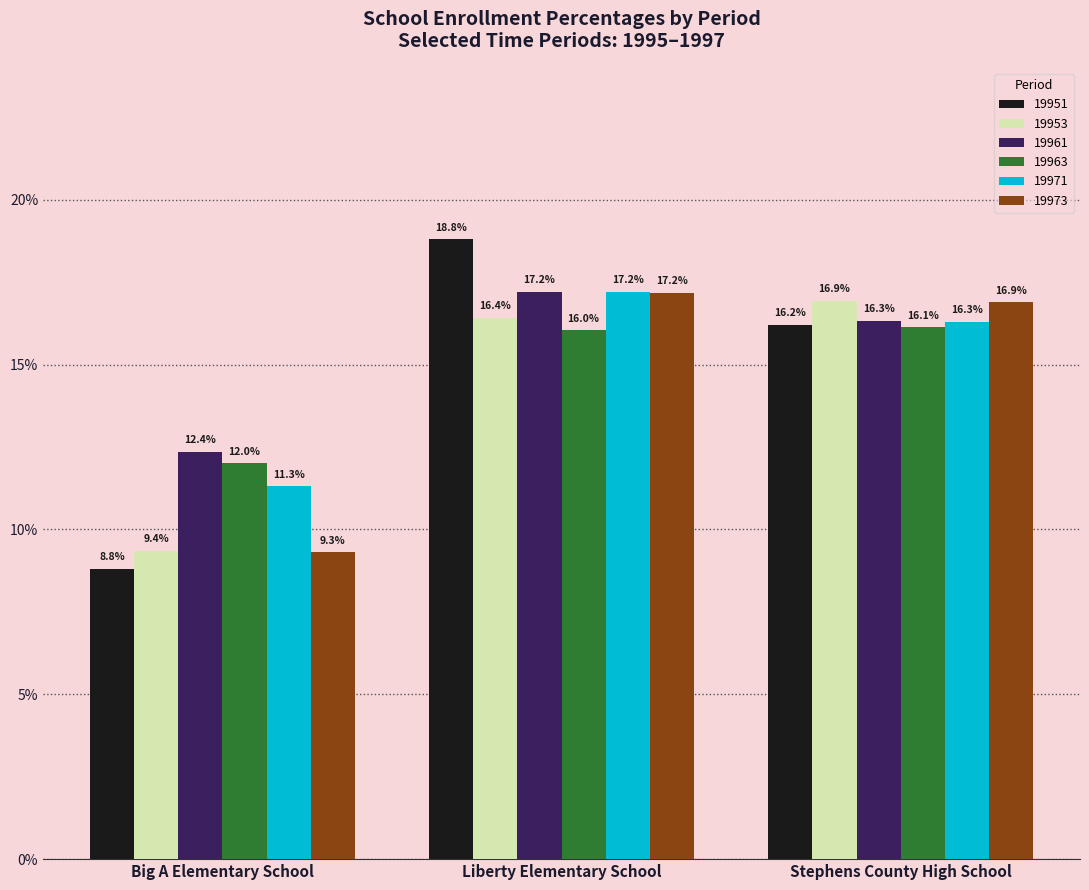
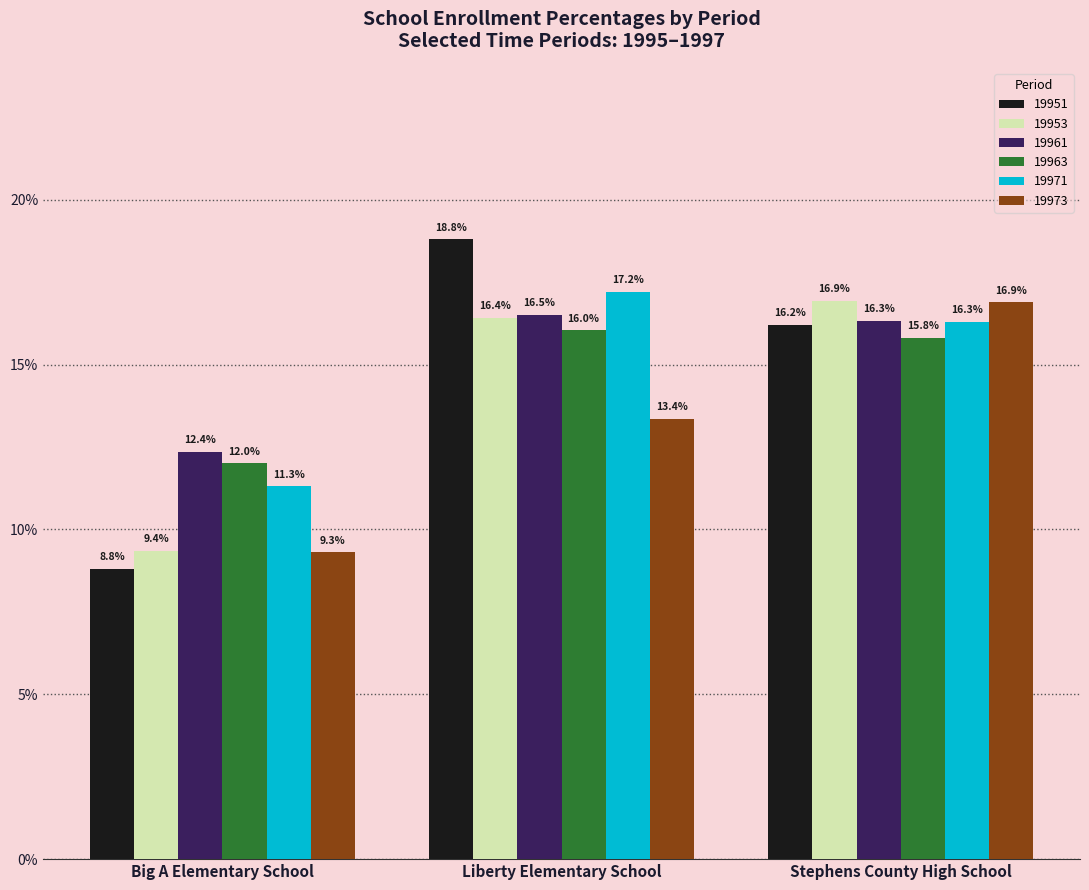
  {
    "19951": {
      "Big A Elementary School": "8.8%",
      "Liberty Elementary School": "18.8%",
      "Stephens County High School": "16.2%"
    },
    "19953": {
      "Big A Elementary School": "9.4%",
      "Liberty Elementary School": "16.4%",
      "Stephens County High School": "16.9%"
    },
    "19961": {
      "Big A Elementary School": "12.4%",
-     "Liberty Elementary School": "17.2%",
+     "Liberty Elementary School": "16.5%",
      "Stephens County High School": "16.3%"
    },
    "19963": {
      "Big A Elementary School": "12.0%",
      "Liberty Elementary School": "16.0%",
-     "Stephens County High School": "16.1%"
+     "Stephens County High School": "15.8%"
    },
    "19971": {
      "Big A Elementary School": "11.3%",
      "Liberty Elementary School": "17.2%",
      "Stephens County High School": "16.3%"
    },
    "19973": {
      "Big A Elementary School": "9.3%",
-     "Liberty Elementary School": "17.2%",
+     "Liberty Elementary School": "13.4%",
      "Stephens County High School": "16.9%"
    }
  }
